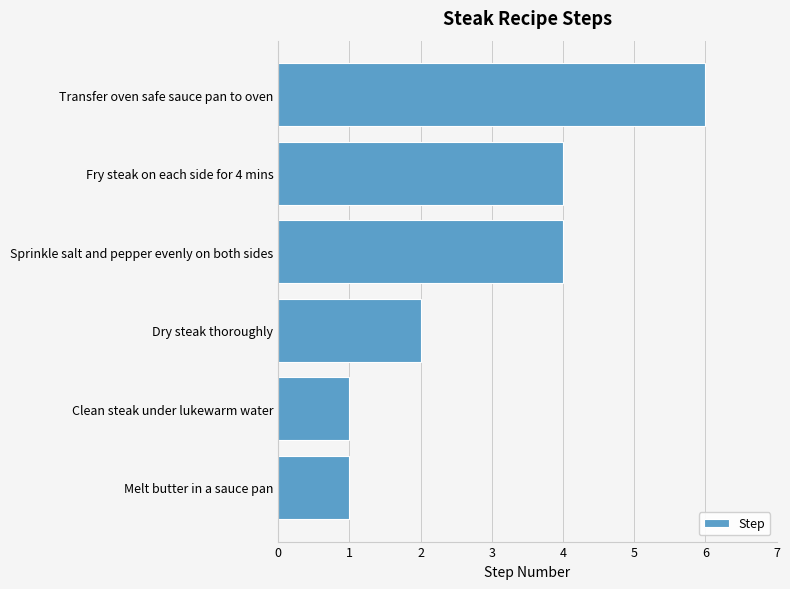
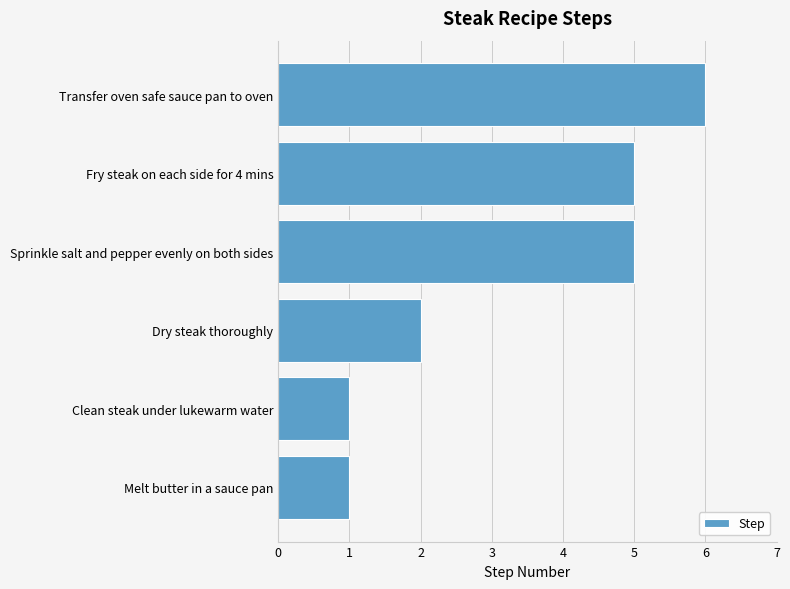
  {
    "Transfer oven safe sauce pan to oven": 6,
-   "Fry steak on each side for 4 mins": 4,
-   "Sprinkle salt and pepper evenly on both sides": 4,
+   "Fry steak on each side for 4 mins": 5,
+   "Sprinkle salt and pepper evenly on both sides": 5,
    "Dry steak thoroughly": 2,
    "Clean steak under lukewarm water": 1,
    "Melt butter in a sauce pan": 1
  }
